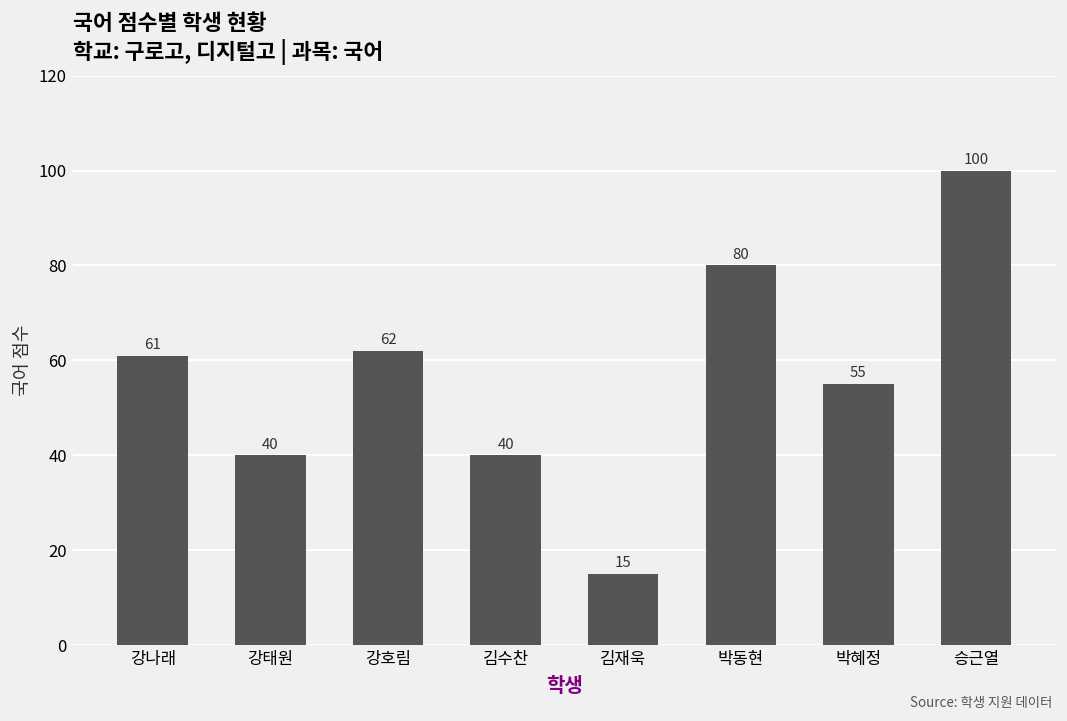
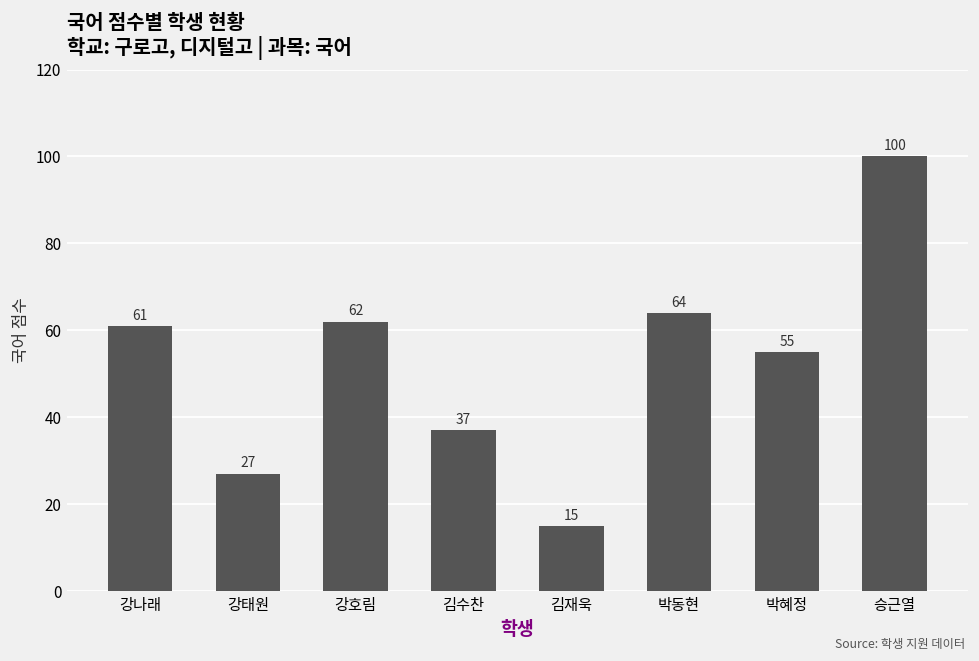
  {
    "강나래": 61,
-   "강태원": 40,
+   "강태원": 27,
    "강호림": 62,
-   "김수찬": 40,
+   "김수찬": 37,
    "김재욱": 15,
-   "박동현": 80,
+   "박동현": 64,
    "박혜정": 55,
    "승근열": 100
  }
